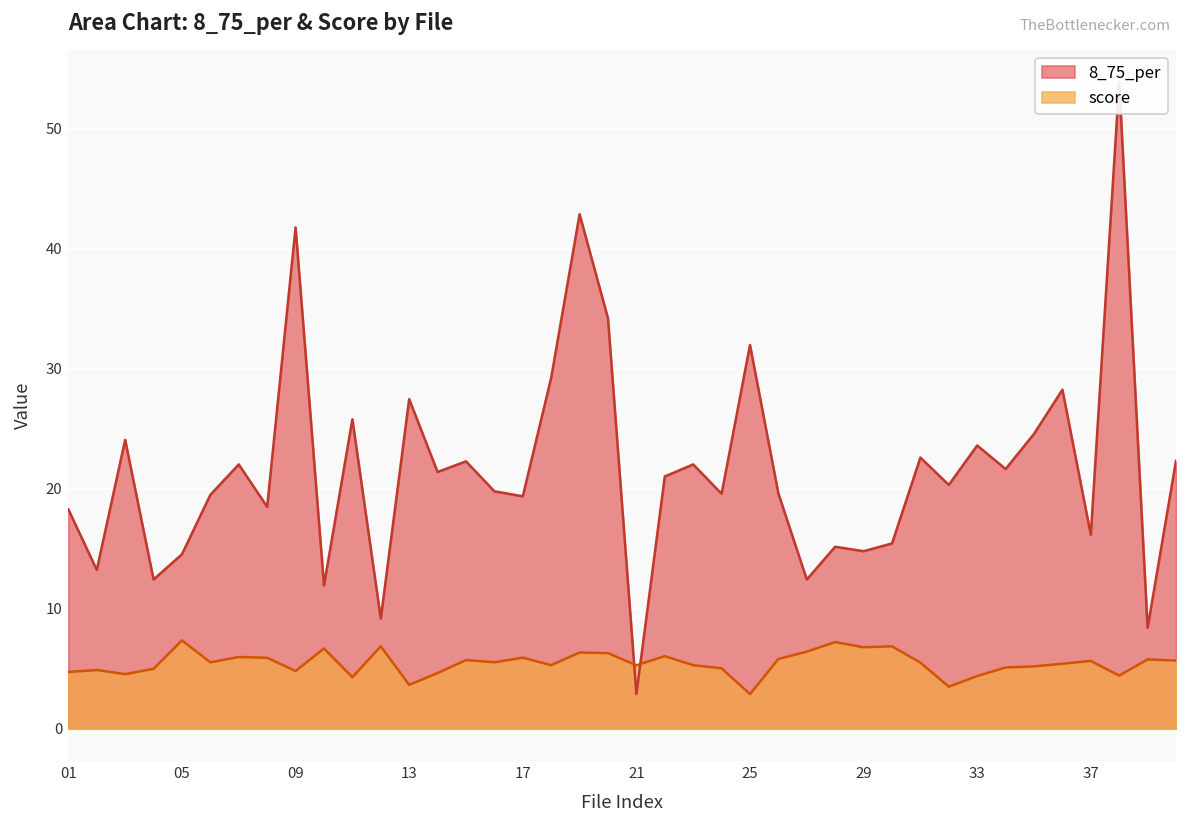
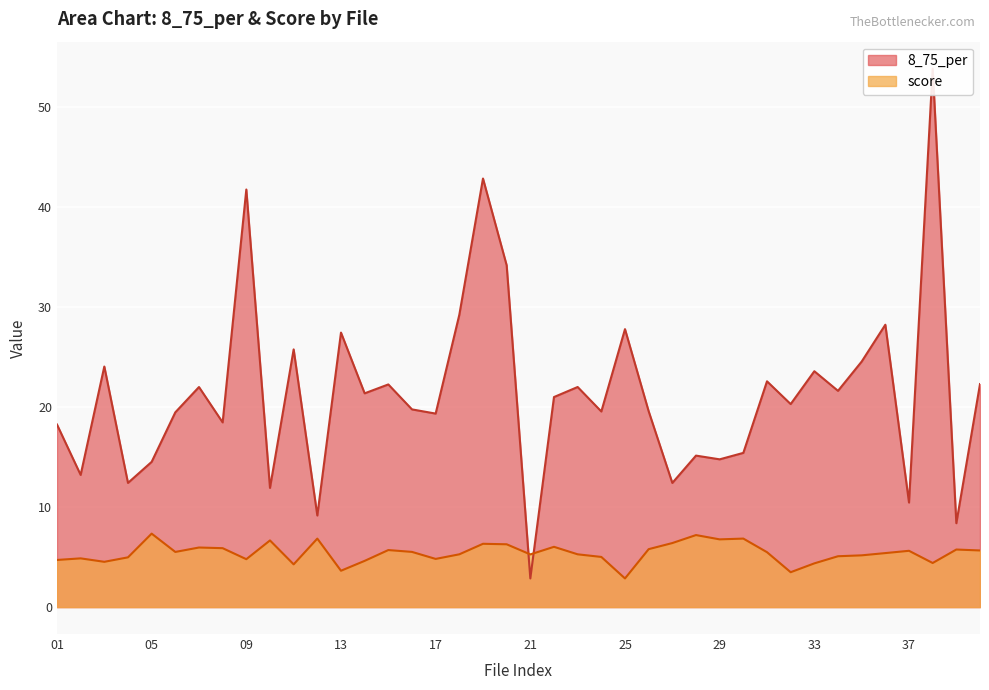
  {
    "8_75_per": {
      "01": 18,
      "05": 15,
      "09": 42,
      "13": 27,
      "17": 19,
      "21": 3,
-     "25": 32,
+     "25": 28,
      "29": 15,
      "33": 24,
-     "37": 16
+     "37": 10
    },
    "score": {
      "01": 5,
      "05": 7,
      "09": 5,
      "13": 4,
-     "17": 6,
+     "17": 5,
      "21": 5,
      "25": 3,
      "29": 7,
      "33": 4,
      "37": 6
    }
  }
